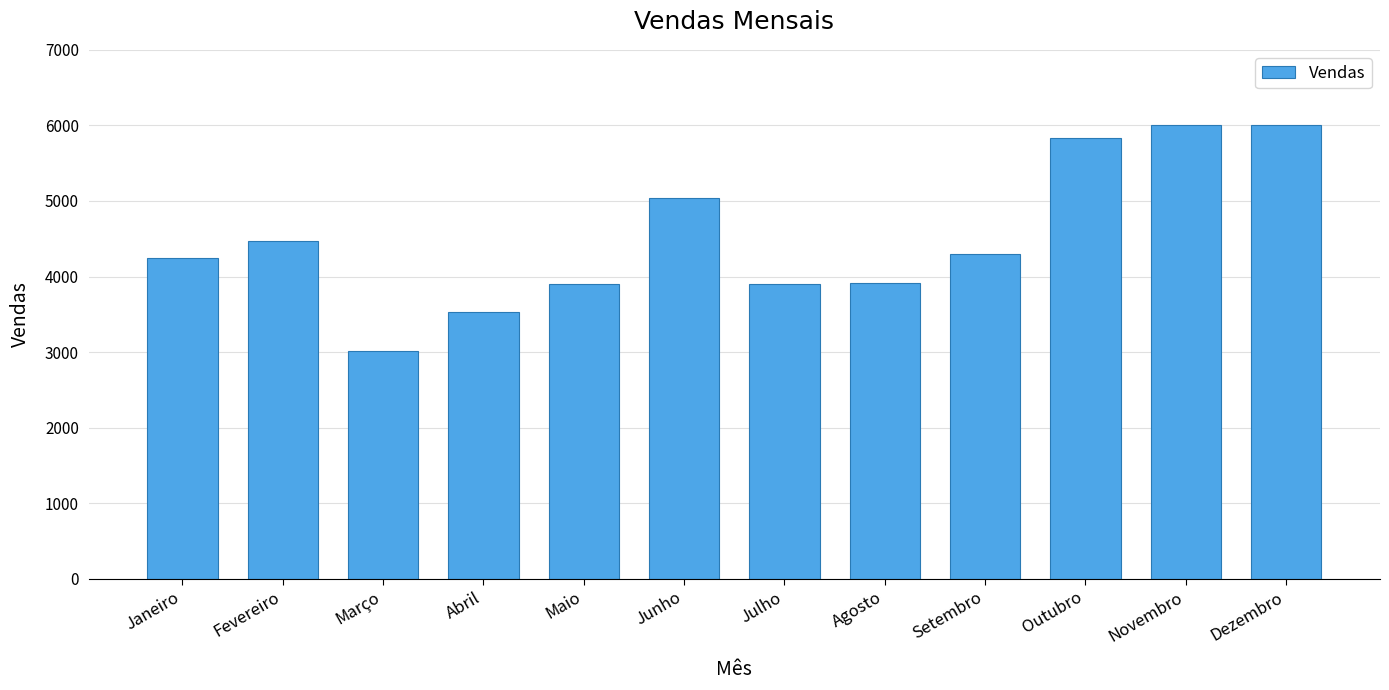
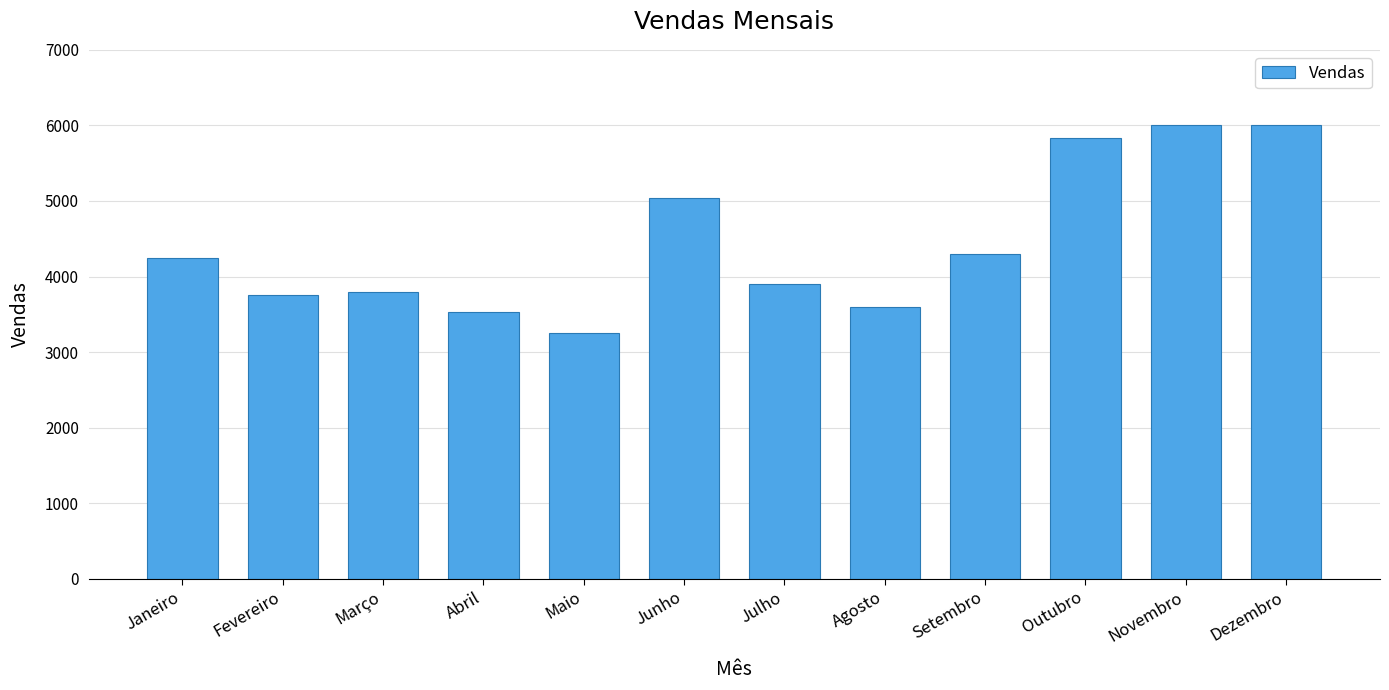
  {
    "Janeiro": 4300,
-   "Fevereiro": 4500,
-   "Março": 3000,
+   "Fevereiro": 3800,
+   "Março": 3800,
    "Abril": 3500,
-   "Maio": 3900,
+   "Maio": 3200,
    "Junho": 5000,
    "Julho": 3900,
-   "Agosto": 3900,
+   "Agosto": 3600,
    "Setembro": 4300,
    "Outubro": 5800,
    "Novembro": 6000,
    "Dezembro": 6000
  }
